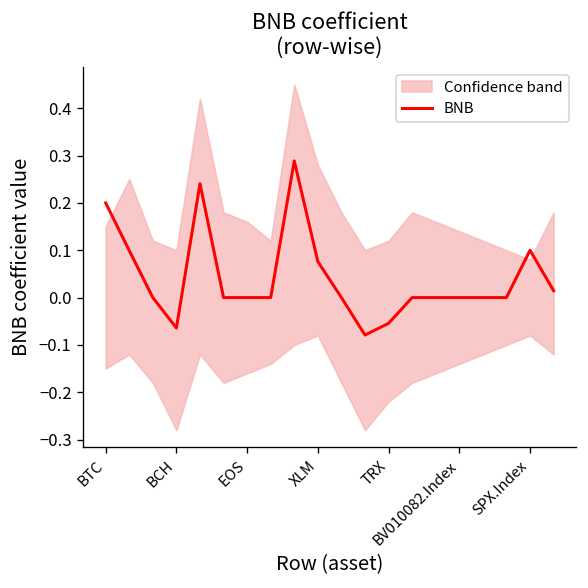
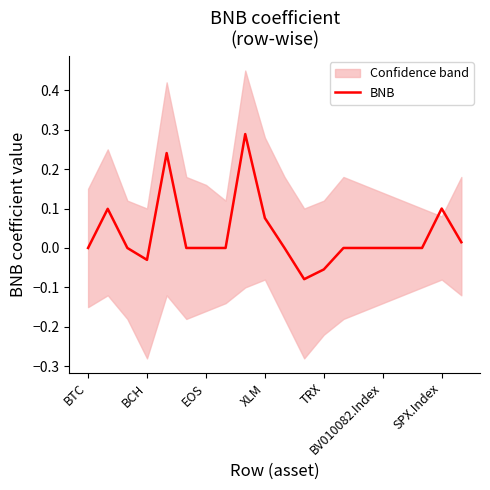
  {
    "BNB": {
-     "BTC": 0.2,
-     "BCH": -0.06,
+     "BTC": 0.0,
+     "BCH": -0.03,
      "EOS": 0.00,
      "XLM": 0.08,
      "TRX": -0.05,
      "BV010082.Index": 0.00,
      "SPX.Index": 0.10
    }
  }
